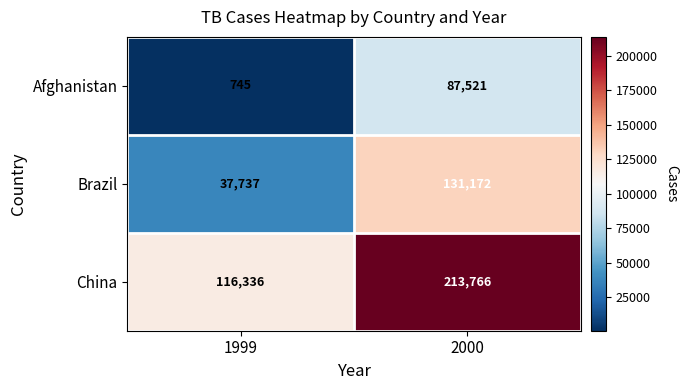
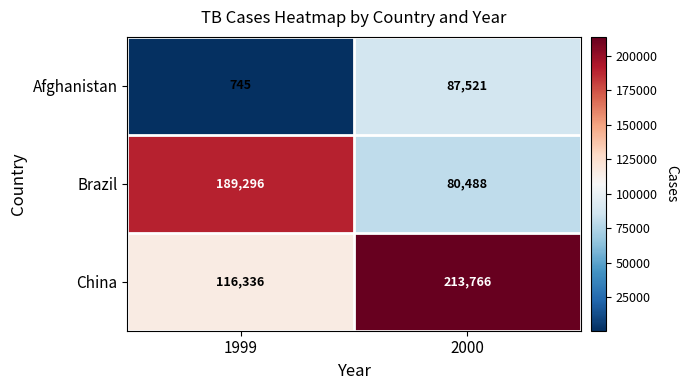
  {
    "Afghanistan": {
      "1999": "745",
      "2000": "87,521"
    },
    "Brazil": {
-     "1999": "37,737",
-     "2000": "131,172"
+     "1999": "189,296",
+     "2000": "80,488"
    },
    "China": {
      "1999": "116,336",
      "2000": "213,766"
    }
  }
